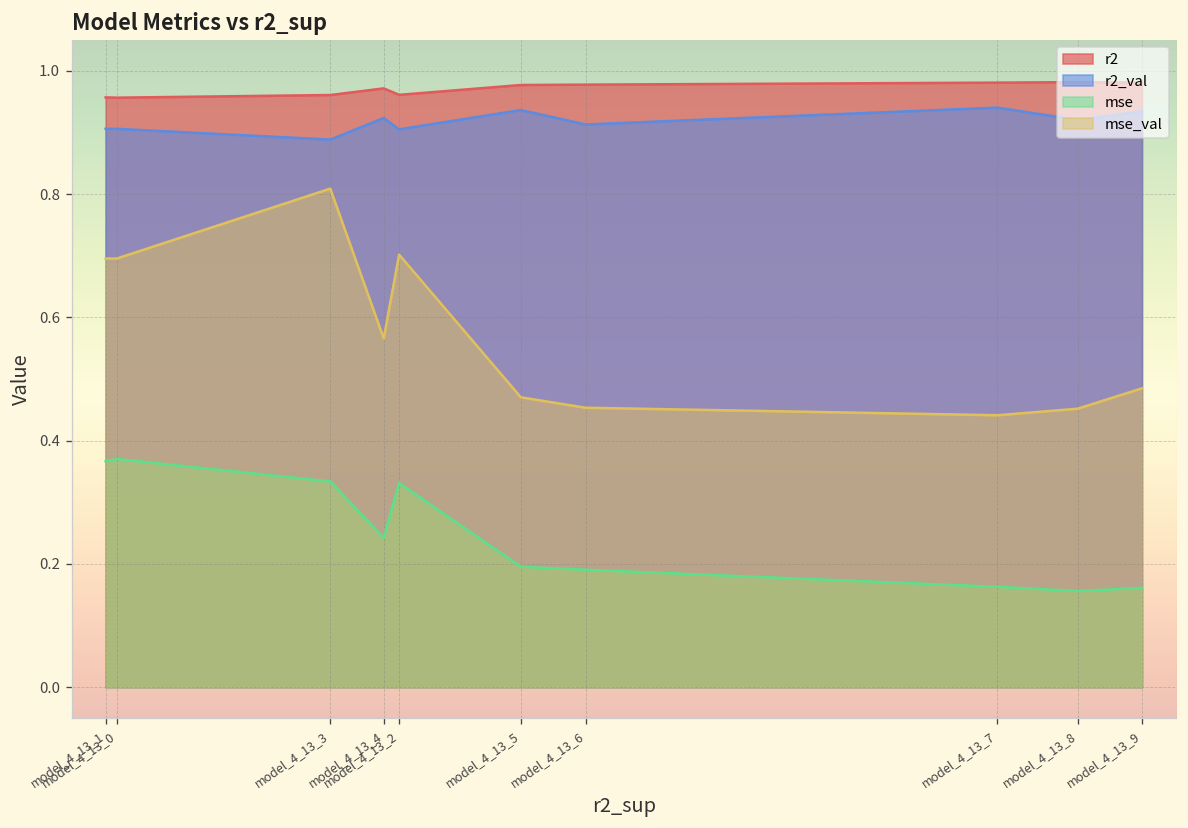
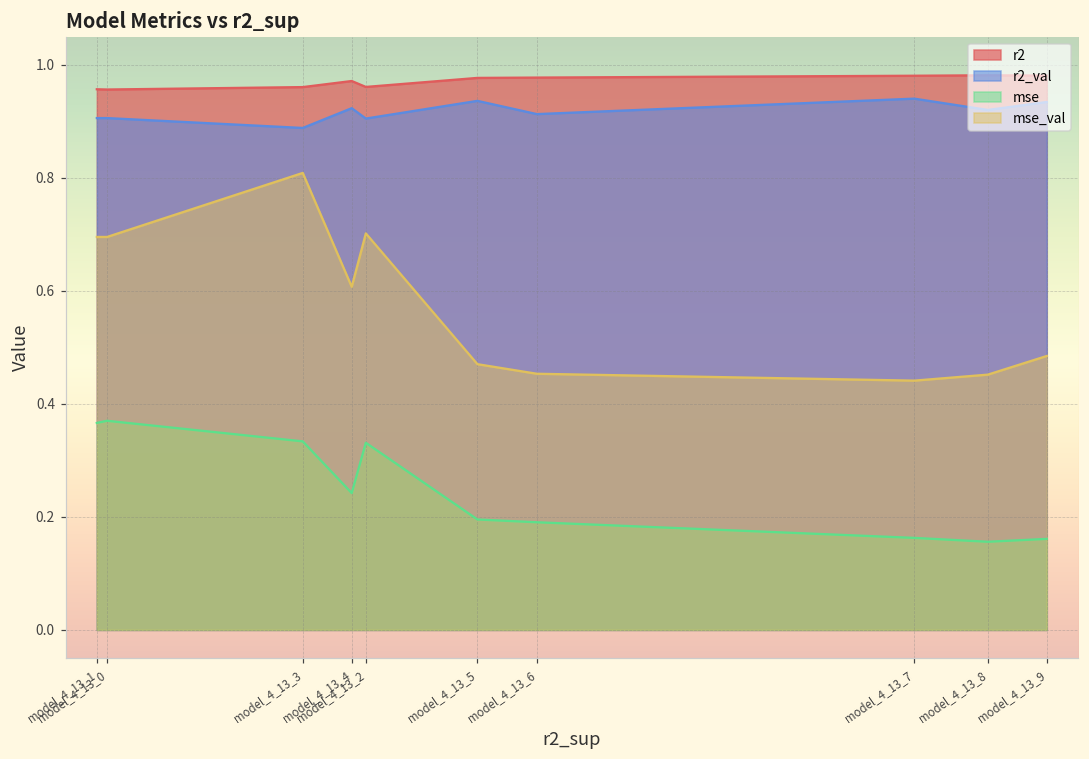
  {
    "r2": {
      "model_4_13_1": 0.96,
      "model_4_13_0": 0.96,
      "model_4_13_3": 0.96,
      "model_4_13_4": 0.97,
      "model_4_13_2": 0.96,
      "model_4_13_5": 0.98,
      "model_4_13_6": 0.98,
      "model_4_13_7": 0.98
    },
    "r2_val": {
      "model_4_13_1": 0.91,
      "model_4_13_0": 0.91,
      "model_4_13_3": 0.89,
      "model_4_13_4": 0.92,
      "model_4_13_2": 0.91,
      "model_4_13_5": 0.94,
      "model_4_13_6": 0.91,
      "model_4_13_7": 0.94
    },
    "mse": {
      "model_4_13_1": 0.37,
      "model_4_13_0": 0.37,
      "model_4_13_3": 0.33,
      "model_4_13_4": 0.24,
      "model_4_13_2": 0.33,
      "model_4_13_5": 0.20,
      "model_4_13_6": 0.19,
      "model_4_13_7": 0.16,
      "model_4_13_8": 0.16,
      "model_4_13_9": 0.16
    },
    "mse_val": {
      "model_4_13_1": 0.70,
      "model_4_13_0": 0.70,
      "model_4_13_3": 0.81,
-     "model_4_13_4": 0.57,
+     "model_4_13_4": 0.61,
      "model_4_13_2": 0.70,
      "model_4_13_5": 0.47,
      "model_4_13_6": 0.45,
      "model_4_13_7": 0.44,
      "model_4_13_8": 0.45,
      "model_4_13_9": 0.48
    }
  }
